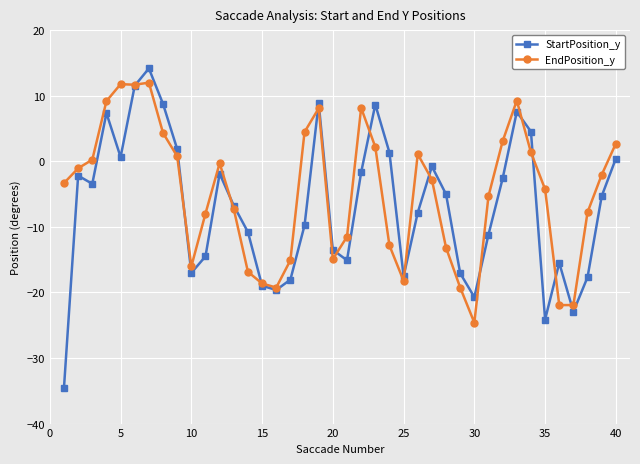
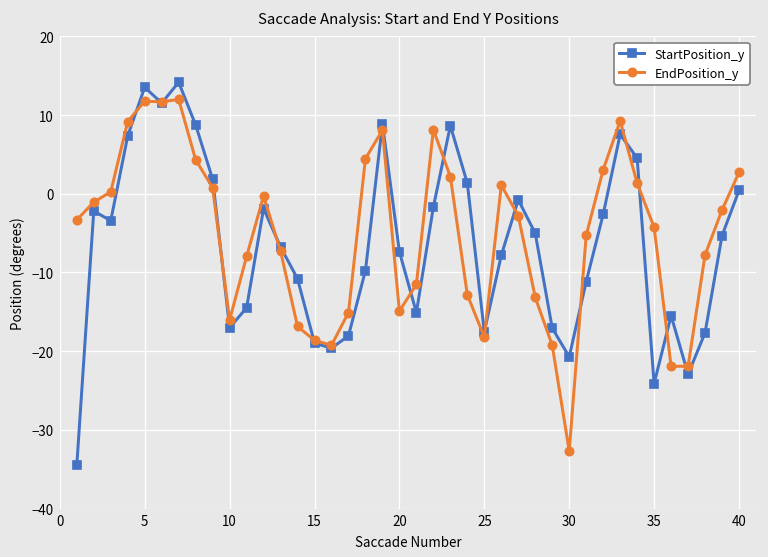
  {
    "StartPosition_y": {
-     "5": 1,
+     "5": 14,
      "10": -17,
-     "20": -14,
+     "20": -7,
      "25": -18,
      "30": -21,
      "35": -24,
      "40": 0
    },
    "EndPosition_y": {
      "5": 12,
      "10": -16,
      "20": -15,
      "25": -18,
-     "30": -25,
+     "30": -33,
      "35": -4,
      "40": 3
    }
  }
